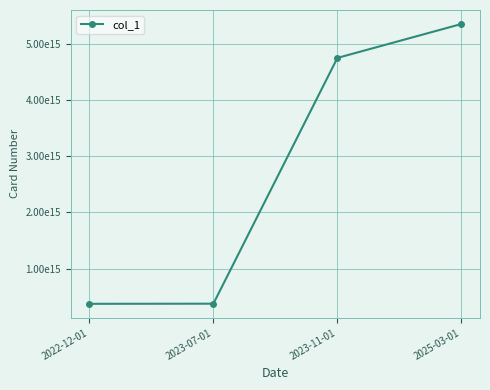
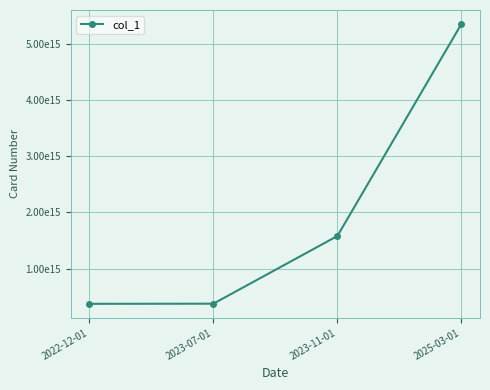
  {
    "2022-12-01": 400000000000000,
    "2023-07-01": 400000000000000,
-   "2023-11-01": 4800000000000000,
+   "2023-11-01": 1600000000000000,
    "2025-03-01": 5400000000000000
  }
